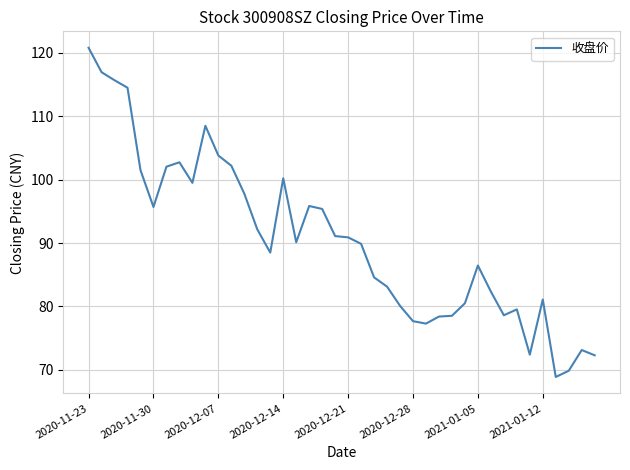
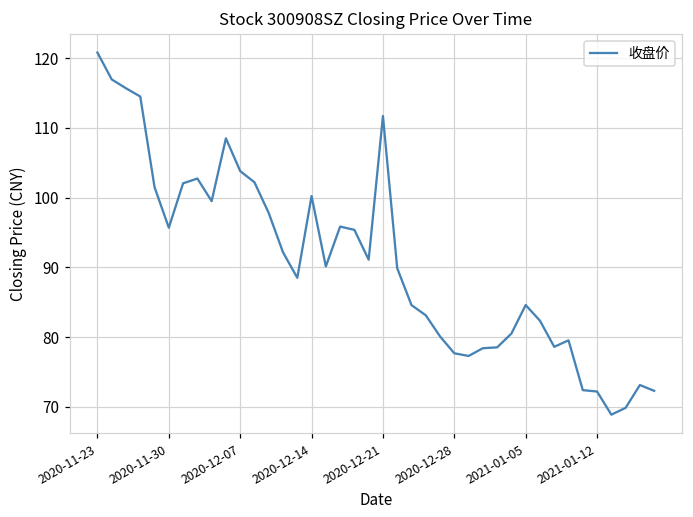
  {
    "2020-11-23": 121,
    "2020-11-30": 96,
    "2020-12-07": 104,
    "2020-12-14": 100,
-   "2020-12-21": 91,
+   "2020-12-21": 112,
    "2020-12-28": 78,
-   "2021-01-05": 86,
-   "2021-01-12": 81
+   "2021-01-05": 85,
+   "2021-01-12": 72
  }
